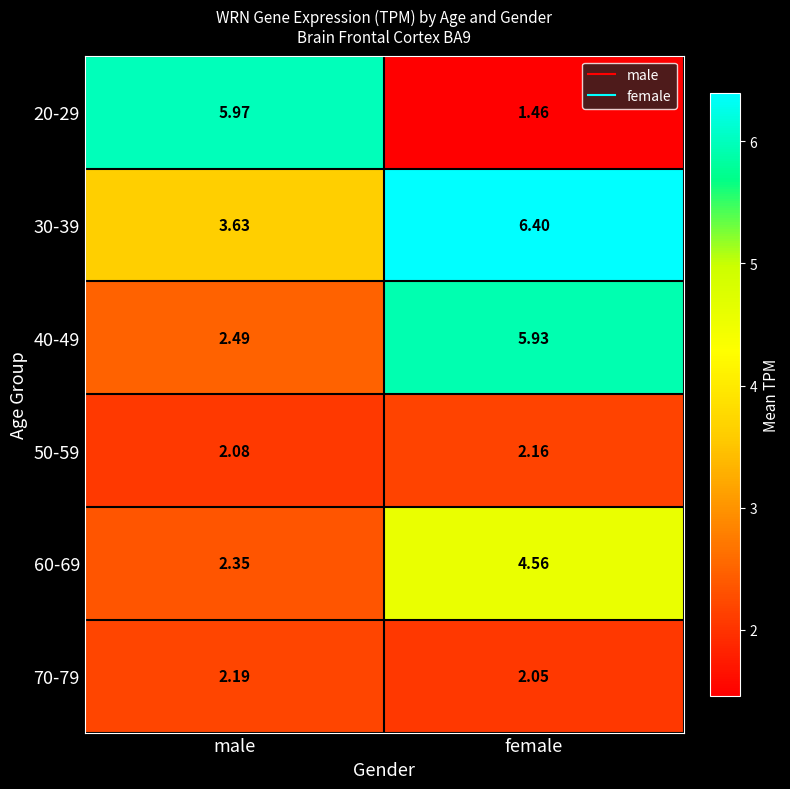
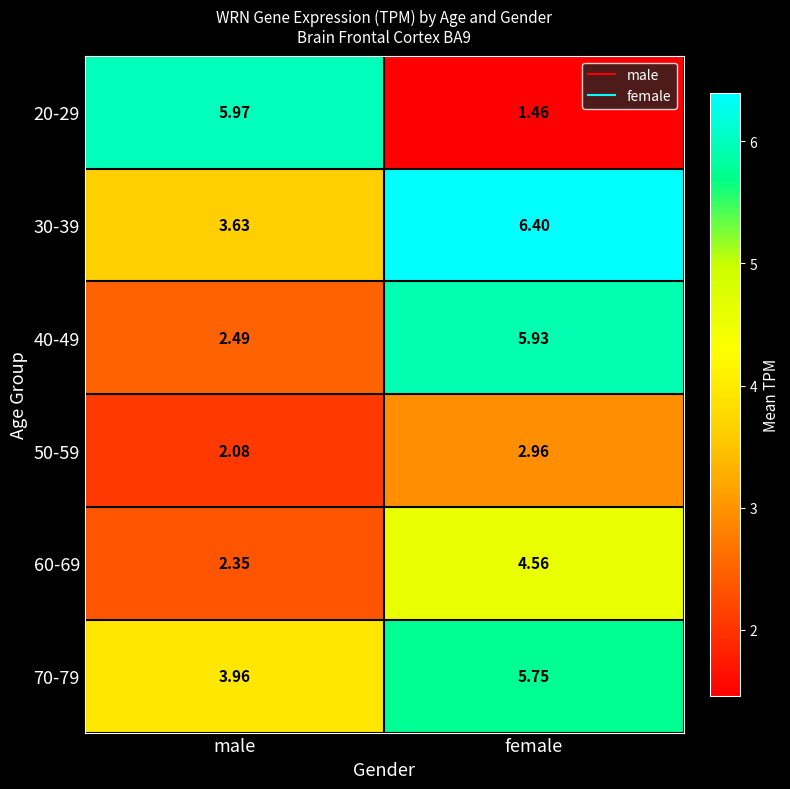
  {
    "20-29": {
      "male": 5.97,
      "female": 1.46
    },
    "30-39": {
      "male": 3.63,
      "female": 6.40
    },
    "40-49": {
      "male": 2.49,
      "female": 5.93
    },
    "50-59": {
      "male": 2.08,
-     "female": 2.16
+     "female": 2.96
    },
    "60-69": {
      "male": 2.35,
      "female": 4.56
    },
    "70-79": {
-     "male": 2.19,
-     "female": 2.05
+     "male": 3.96,
+     "female": 5.75
    }
  }
